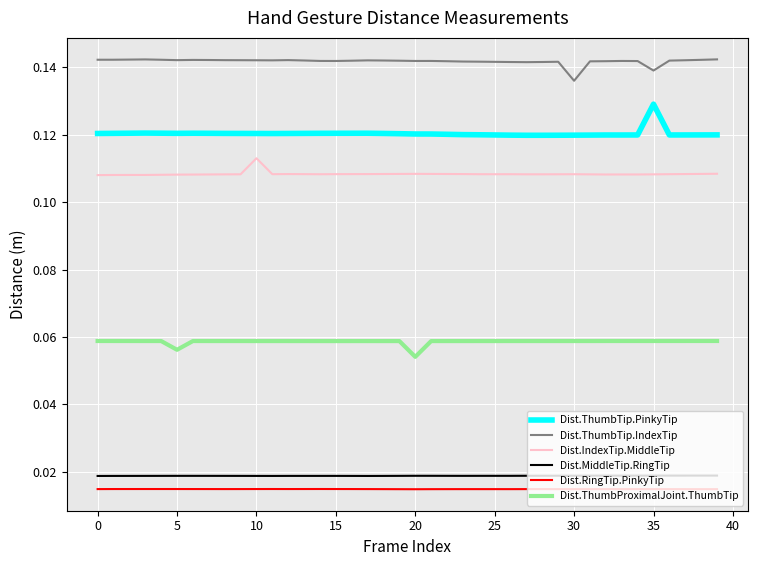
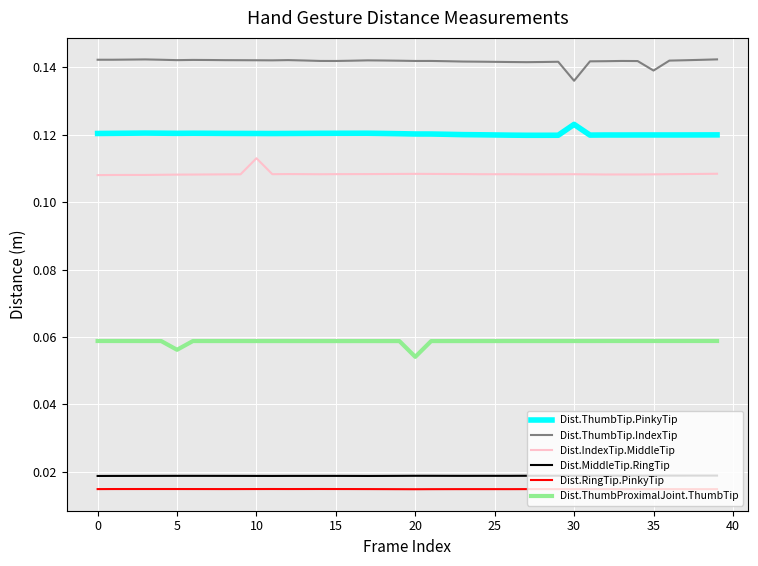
  {
    "Dist.ThumbTip.PinkyTip": {
      "0": 0.120,
      "5": 0.120,
      "10": 0.120,
      "15": 0.120,
      "20": 0.120,
      "25": 0.120,
-     "30": 0.120,
-     "35": 0.129
+     "30": 0.123,
+     "35": 0.120
    },
    "Dist.ThumbTip.IndexTip": {
      "0": 0.142,
      "5": 0.142,
      "10": 0.142,
      "15": 0.142,
      "20": 0.142,
      "25": 0.142,
      "30": 0.136,
      "35": 0.139
    },
    "Dist.IndexTip.MiddleTip": {
      "0": 0.108,
      "5": 0.108,
      "10": 0.113,
      "15": 0.108,
      "20": 0.108,
      "25": 0.108,
      "30": 0.108,
      "35": 0.108
    },
    "Dist.MiddleTip.RingTip": {
      "0": 0.019,
      "5": 0.019,
      "10": 0.019,
      "15": 0.019,
      "20": 0.019,
      "25": 0.019
    },
    "Dist.RingTip.PinkyTip": {
      "0": 0.015,
      "5": 0.015,
      "10": 0.015,
      "15": 0.015,
      "20": 0.015,
      "25": 0.015
    },
    "Dist.ThumbProximalJoint.ThumbTip": {
      "0": 0.059,
      "5": 0.056,
      "10": 0.059,
      "15": 0.059,
      "20": 0.054,
      "25": 0.059,
      "30": 0.059,
      "35": 0.059
    }
  }
